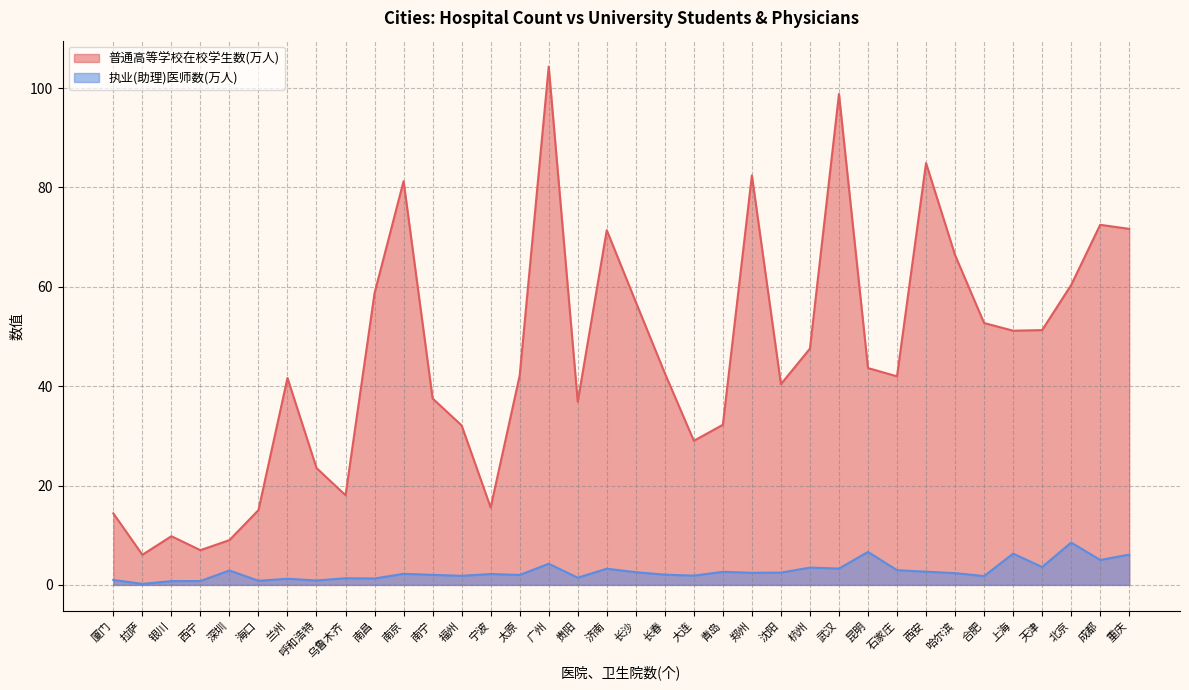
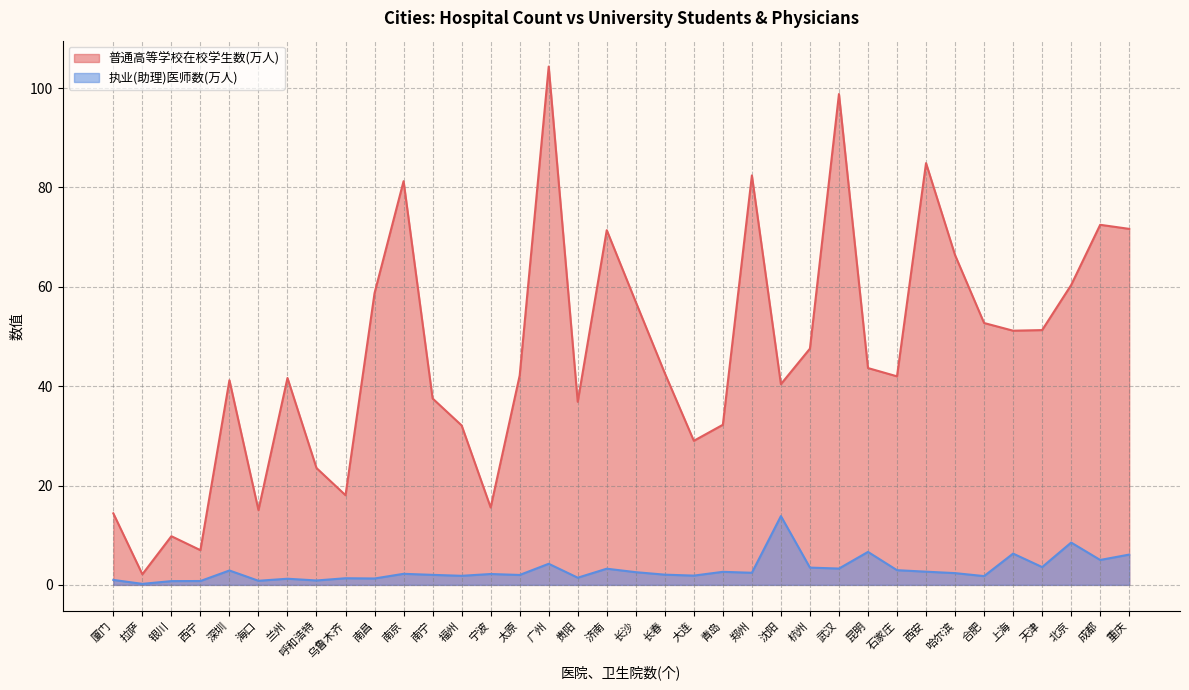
  {
    "普通高等学校在校学生数(万人)": {
      "厦门": 14,
-     "拉萨": 6,
+     "拉萨": 2,
      "银川": 10,
      "西宁": 7,
-     "深圳": 9,
+     "深圳": 41,
      "海口": 15,
      "兰州": 42,
      "呼和浩特": 24,
      "乌鲁木齐": 18,
      "南昌": 59,
      "南京": 81,
      "南宁": 38,
      "福州": 32,
      "宁波": 16,
      "太原": 42,
      "广州": 104,
      "贵阳": 37,
      "济南": 71,
      "长沙": 57,
      "长春": 43,
      "大连": 29,
      "青岛": 32,
      "郑州": 82,
      "沈阳": 40,
      "杭州": 48,
      "武汉": 99,
      "昆明": 44,
      "石家庄": 42,
      "西安": 85,
      "哈尔滨": 66,
      "合肥": 53,
      "上海": 51,
      "天津": 51,
      "北京": 60,
      "成都": 72,
      "重庆": 72
    },
    "执业(助理)医师数(万人)": {
      "厦门": 1,
      "拉萨": 0,
      "银川": 1,
      "西宁": 1,
      "深圳": 3,
      "海口": 1,
      "兰州": 1,
      "呼和浩特": 1,
      "乌鲁木齐": 1,
      "南昌": 1,
      "南京": 2,
      "南宁": 2,
      "福州": 2,
      "宁波": 2,
      "太原": 2,
      "广州": 4,
      "贵阳": 1,
      "济南": 3,
      "长沙": 3,
      "长春": 2,
      "大连": 2,
      "青岛": 3,
      "郑州": 2,
-     "沈阳": 2,
+     "沈阳": 14,
      "杭州": 3,
      "武汉": 3,
      "昆明": 7,
      "石家庄": 3,
      "西安": 3,
      "哈尔滨": 2,
      "合肥": 2,
      "上海": 6,
      "天津": 4,
      "北京": 9,
      "成都": 5,
      "重庆": 6
    }
  }
